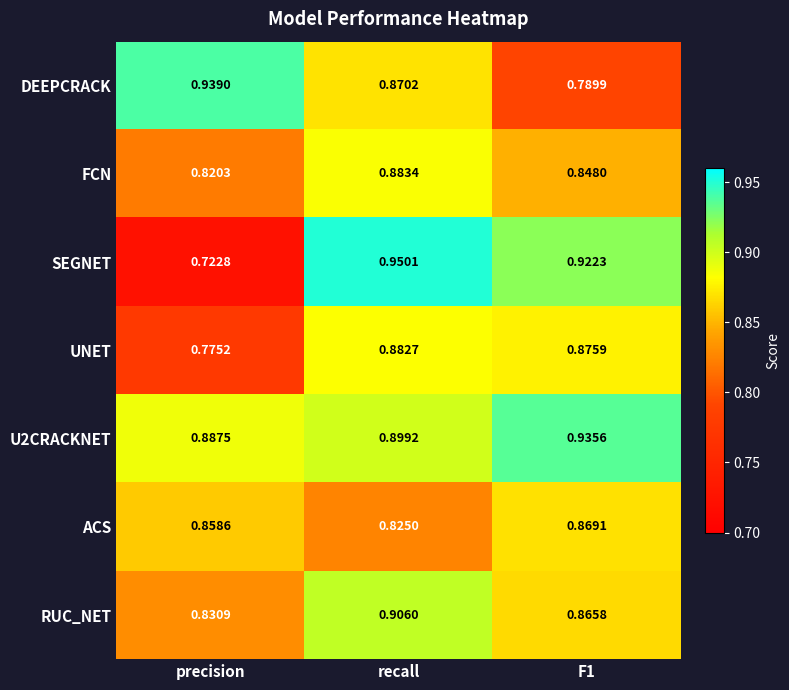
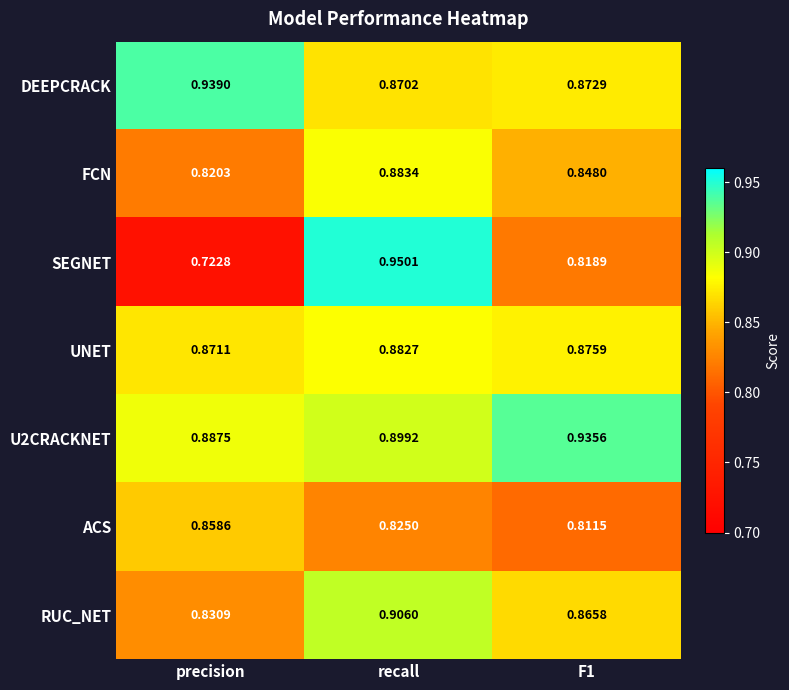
  {
    "DEEPCRACK": {
      "precision": 0.9390,
      "recall": 0.8702,
-     "F1": 0.7899
+     "F1": 0.8729
    },
    "FCN": {
      "precision": 0.8203,
      "recall": 0.8834,
      "F1": 0.8480
    },
    "SEGNET": {
      "precision": 0.7228,
      "recall": 0.9501,
-     "F1": 0.9223
+     "F1": 0.8189
    },
    "UNET": {
-     "precision": 0.7752,
+     "precision": 0.8711,
      "recall": 0.8827,
      "F1": 0.8759
    },
    "U2CRACKNET": {
      "precision": 0.8875,
      "recall": 0.8992,
      "F1": 0.9356
    },
    "ACS": {
      "precision": 0.8586,
      "recall": 0.8250,
-     "F1": 0.8691
+     "F1": 0.8115
    },
    "RUC_NET": {
      "precision": 0.8309,
      "recall": 0.9060,
      "F1": 0.8658
    }
  }
